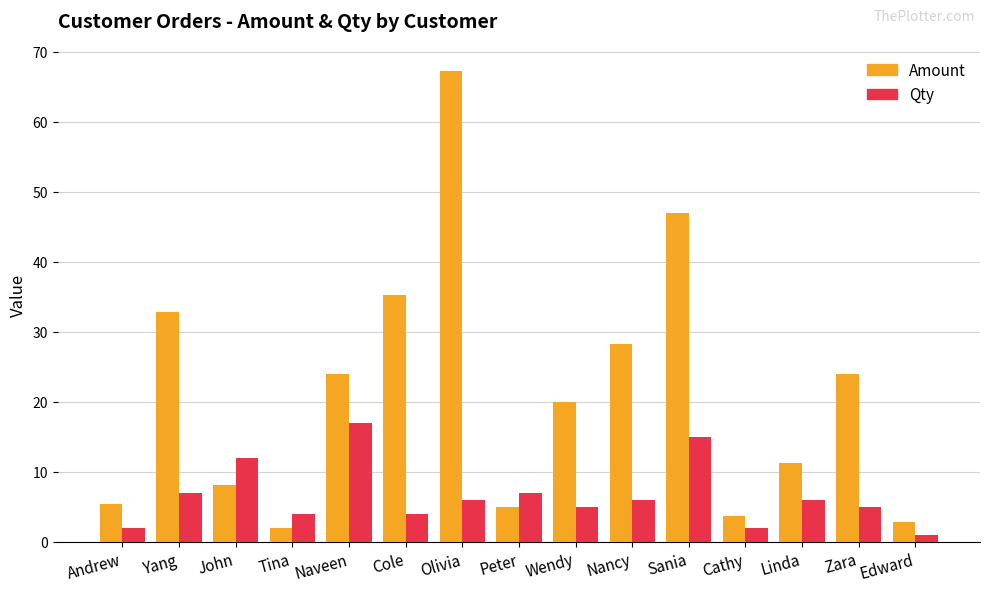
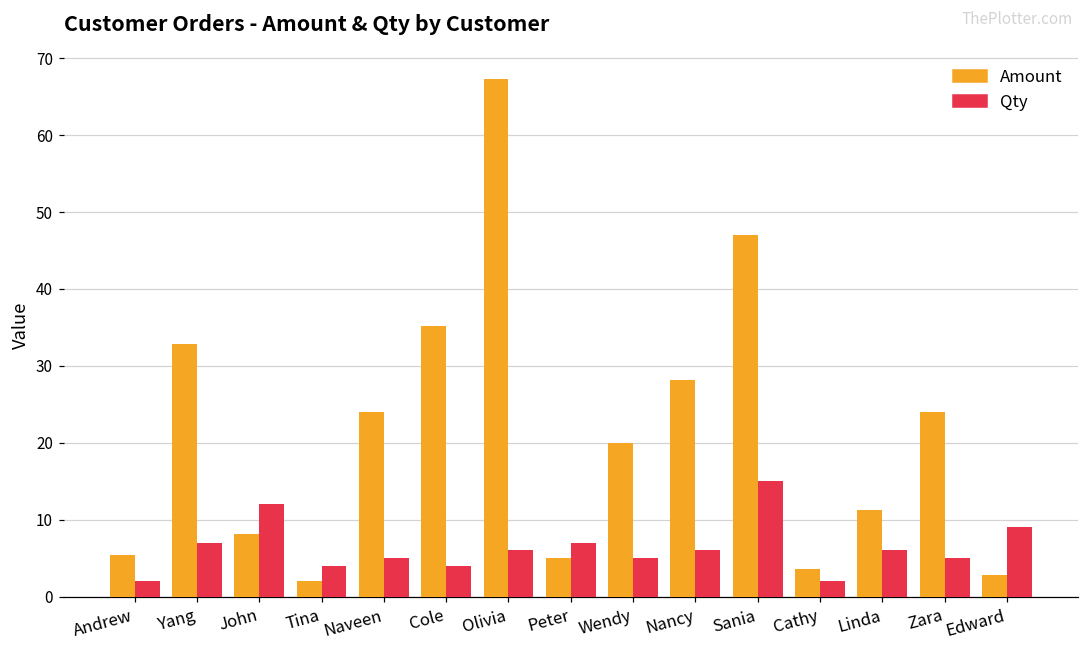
  {
    "Amount": {
      "Andrew": 5,
      "Yang": 33,
      "John": 8,
      "Tina": 2,
      "Naveen": 24,
      "Cole": 35,
      "Olivia": 67,
      "Peter": 5,
      "Wendy": 20,
      "Nancy": 28,
      "Sania": 47,
      "Cathy": 4,
      "Linda": 11,
      "Zara": 24,
      "Edward": 3
    },
    "Qty": {
      "Andrew": 2,
      "Yang": 7,
      "John": 12,
      "Tina": 4,
-     "Naveen": 17,
+     "Naveen": 5,
      "Cole": 4,
      "Olivia": 6,
      "Peter": 7,
      "Wendy": 5,
      "Nancy": 6,
      "Sania": 15,
      "Cathy": 2,
      "Linda": 6,
      "Zara": 5,
-     "Edward": 1
+     "Edward": 9
    }
  }
